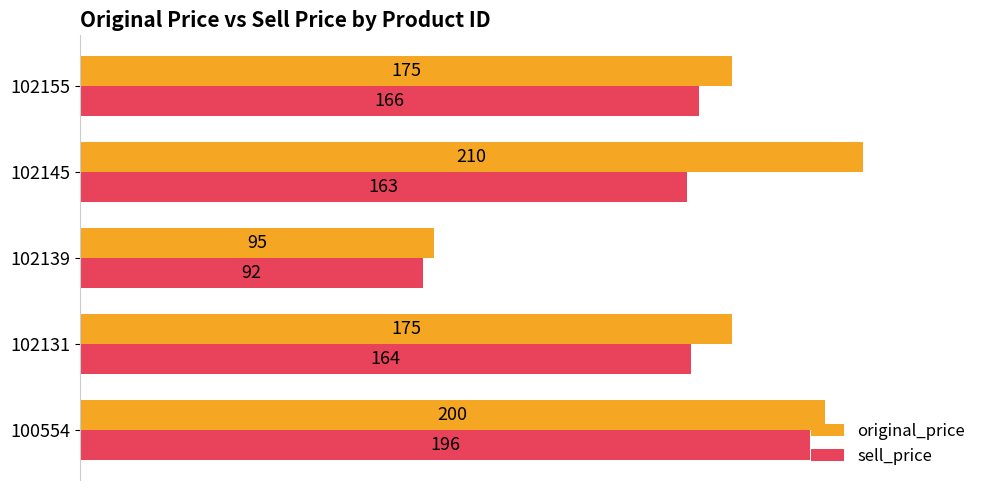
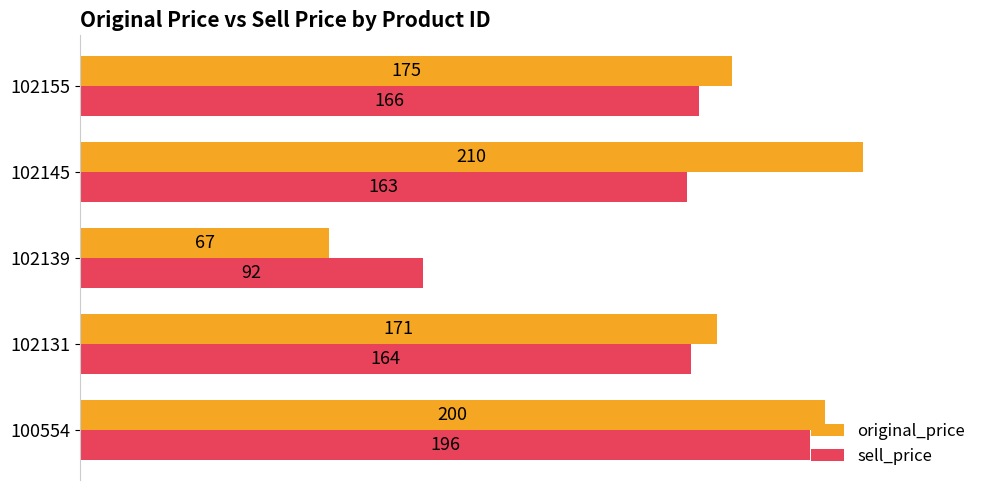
  {
    "original_price": {
      "102155": 175,
      "102145": 210,
-     "102139": 95,
-     "102131": 175,
+     "102139": 67,
+     "102131": 171,
      "100554": 200
    },
    "sell_price": {
      "102155": 166,
      "102145": 163,
      "102139": 92,
      "102131": 164,
      "100554": 196
    }
  }
